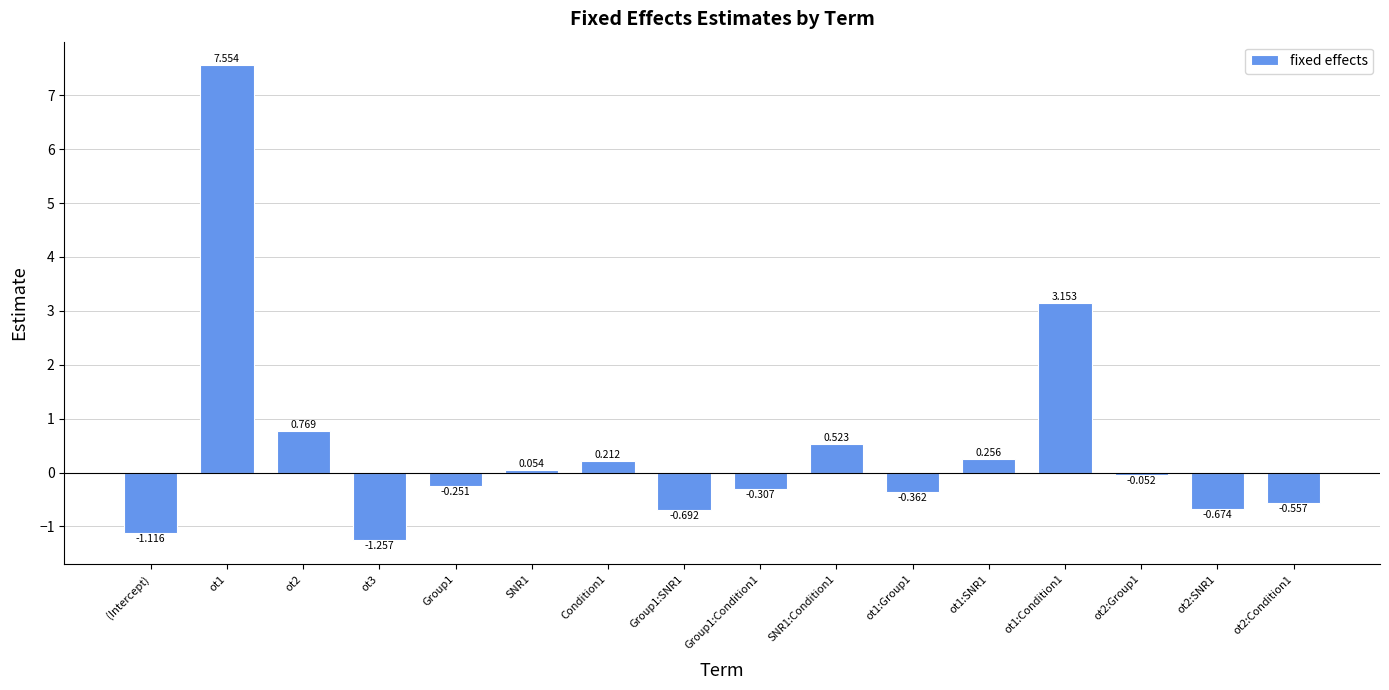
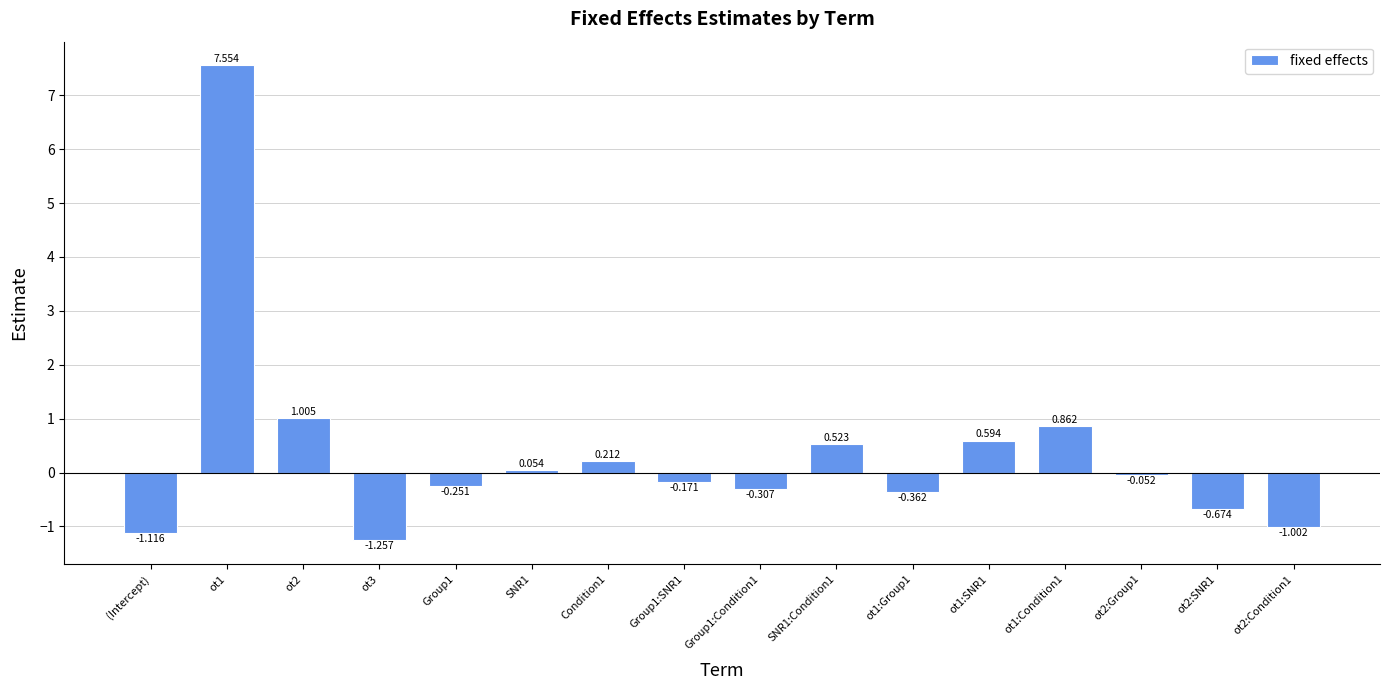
  {
    "(Intercept)": -1.116,
    "ot1": 7.554,
-   "ot2": 0.769,
+   "ot2": 1.005,
    "ot3": -1.257,
    "Group1": -0.251,
    "SNR1": 0.054,
    "Condition1": 0.212,
-   "Group1:SNR1": -0.692,
+   "Group1:SNR1": -0.171,
    "Group1:Condition1": -0.307,
    "SNR1:Condition1": 0.523,
    "ot1:Group1": -0.362,
-   "ot1:SNR1": 0.256,
-   "ot1:Condition1": 3.153,
+   "ot1:SNR1": 0.594,
+   "ot1:Condition1": 0.862,
    "ot2:Group1": -0.052,
    "ot2:SNR1": -0.674,
-   "ot2:Condition1": -0.557
+   "ot2:Condition1": -1.002
  }
